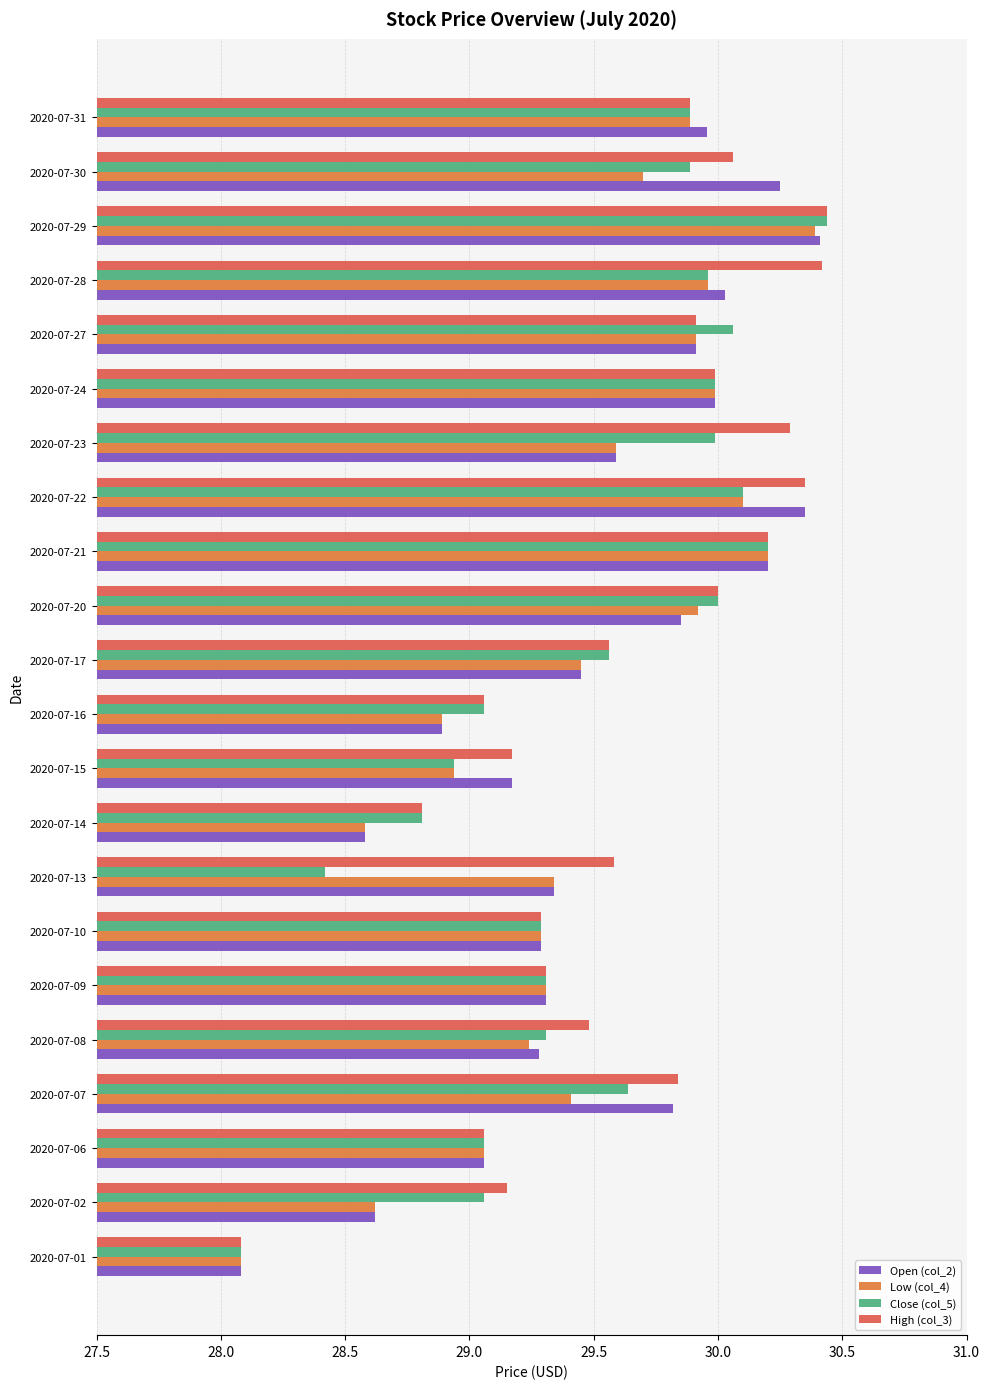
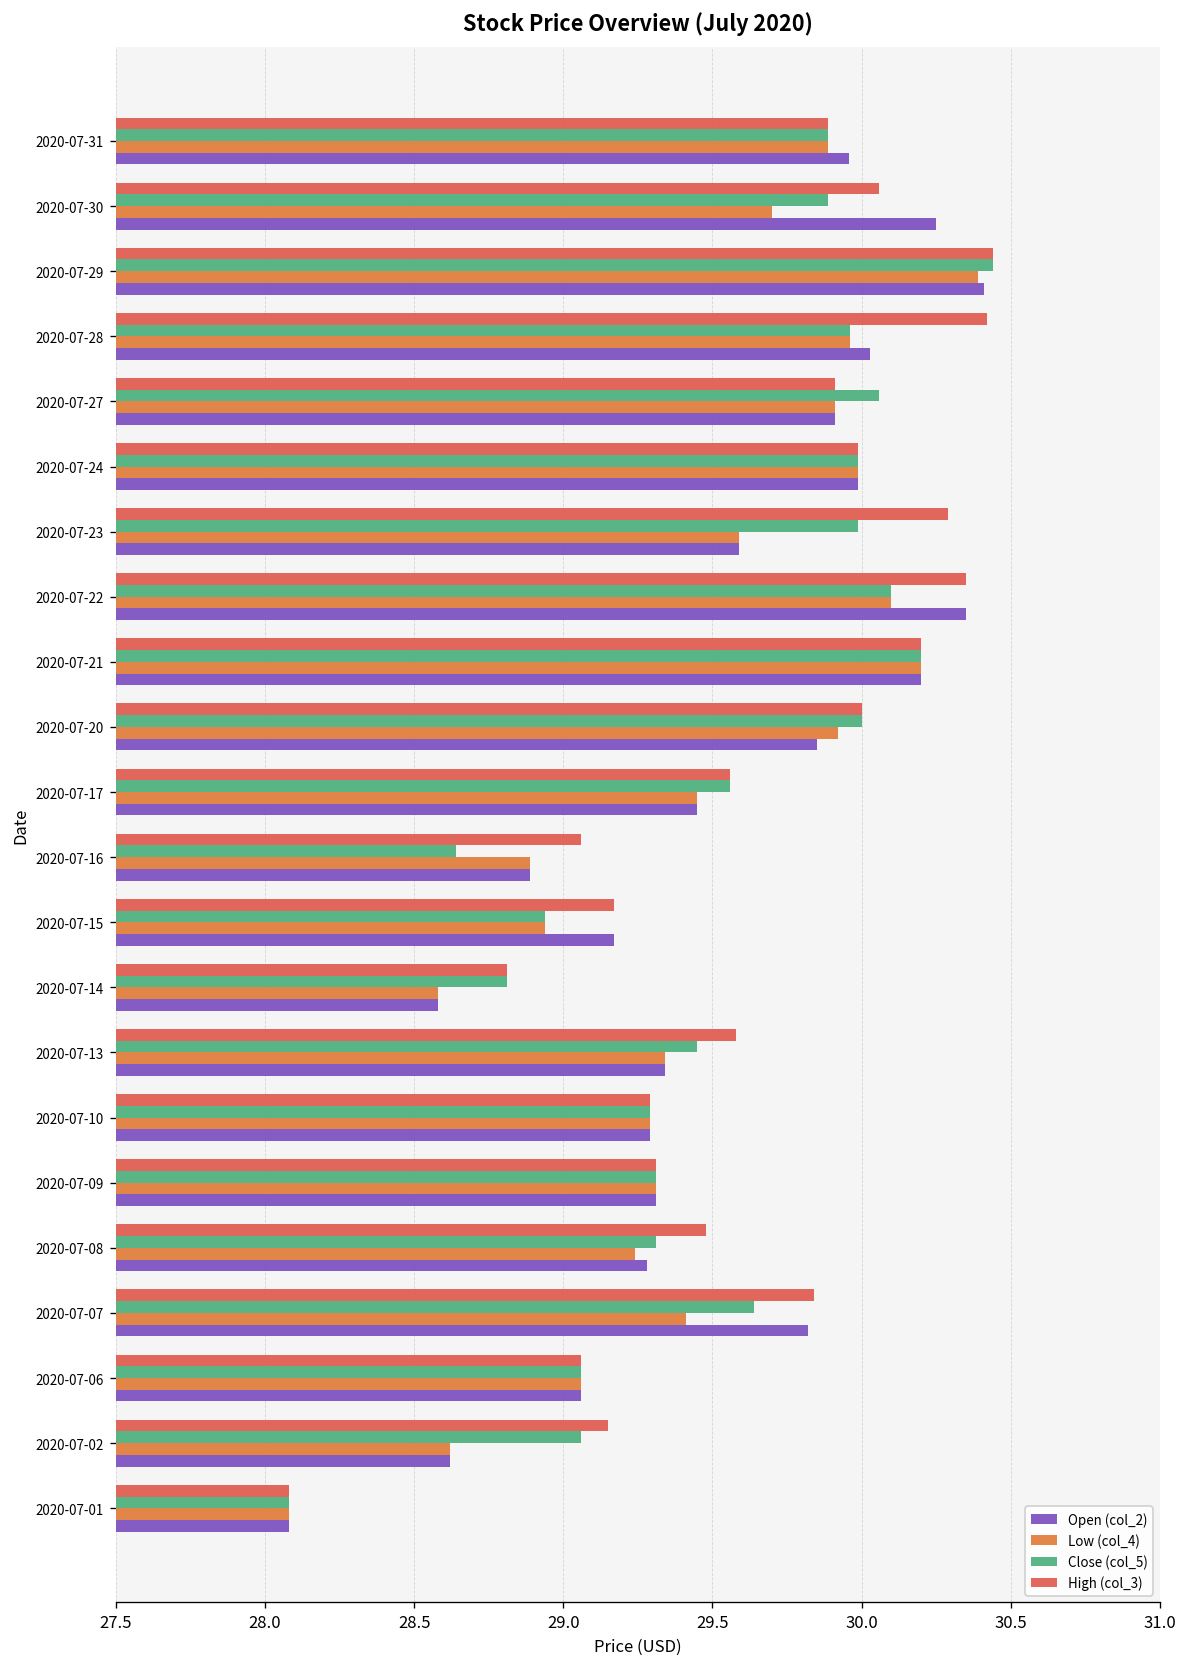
  {
    "Open (col_2)": {
      "2020-07-31": 29.96,
      "2020-07-30": 30.25,
      "2020-07-29": 30.41,
      "2020-07-28": 30.03,
      "2020-07-27": 29.91,
      "2020-07-24": 29.99,
      "2020-07-23": 29.59,
      "2020-07-22": 30.35,
      "2020-07-21": 30.20,
      "2020-07-20": 29.85,
      "2020-07-17": 29.45,
      "2020-07-16": 28.89,
      "2020-07-15": 29.17,
      "2020-07-14": 28.58,
      "2020-07-13": 29.34,
      "2020-07-10": 29.29,
      "2020-07-09": 29.31,
      "2020-07-08": 29.28,
      "2020-07-07": 29.82,
      "2020-07-06": 29.06,
      "2020-07-02": 28.62,
      "2020-07-01": 28.08
    },
    "Close (col_5)": {
      "2020-07-31": 29.89,
      "2020-07-30": 29.89,
      "2020-07-29": 30.44,
      "2020-07-28": 29.96,
      "2020-07-27": 30.06,
      "2020-07-24": 29.99,
      "2020-07-23": 29.99,
      "2020-07-22": 30.10,
      "2020-07-21": 30.20,
      "2020-07-20": 30.00,
      "2020-07-17": 29.56,
-     "2020-07-16": 29.06,
+     "2020-07-16": 28.64,
      "2020-07-15": 28.94,
      "2020-07-14": 28.81,
-     "2020-07-13": 28.42,
+     "2020-07-13": 29.45,
      "2020-07-10": 29.29,
      "2020-07-09": 29.31,
      "2020-07-08": 29.31,
      "2020-07-07": 29.64,
      "2020-07-06": 29.06,
      "2020-07-02": 29.06,
      "2020-07-01": 28.08
    }
  }
